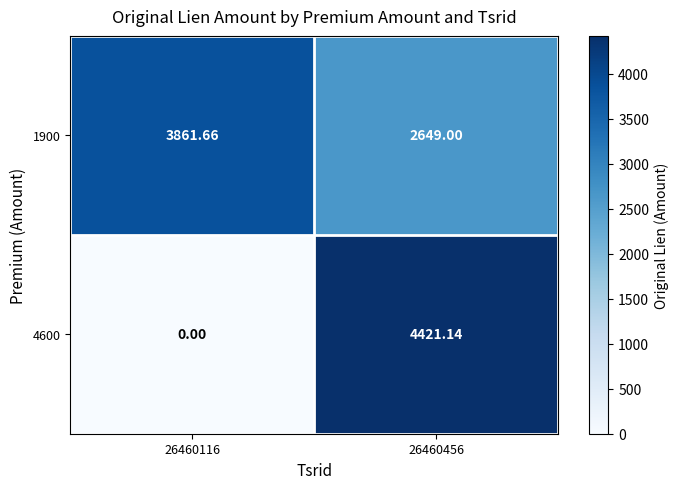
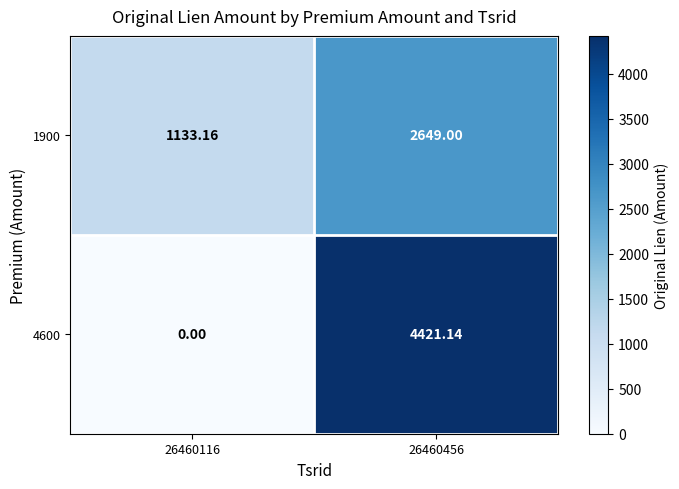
  {
    "1900": {
-     "26460116": 3861.66,
+     "26460116": 1133.16,
      "26460456": 2649.00
    },
    "4600": {
      "26460116": 0.00,
      "26460456": 4421.14
    }
  }
